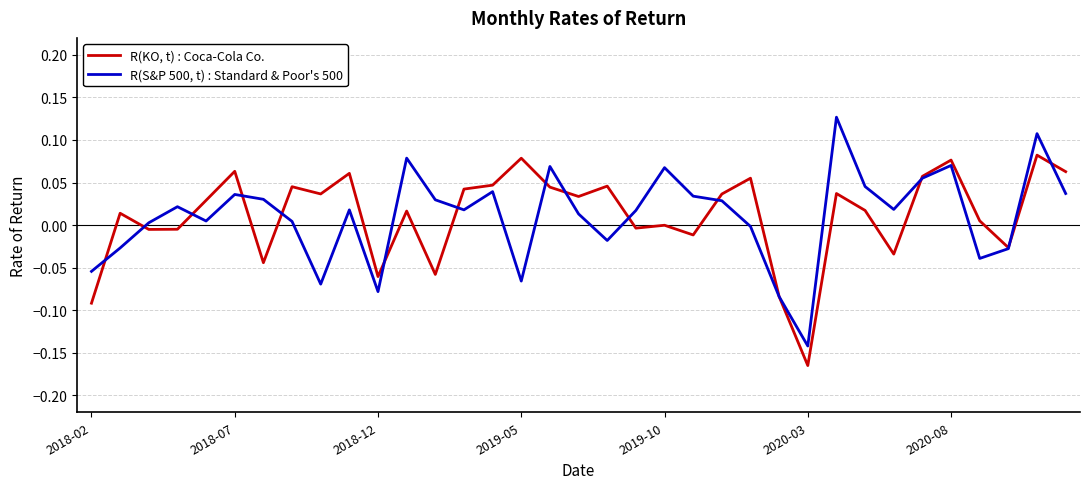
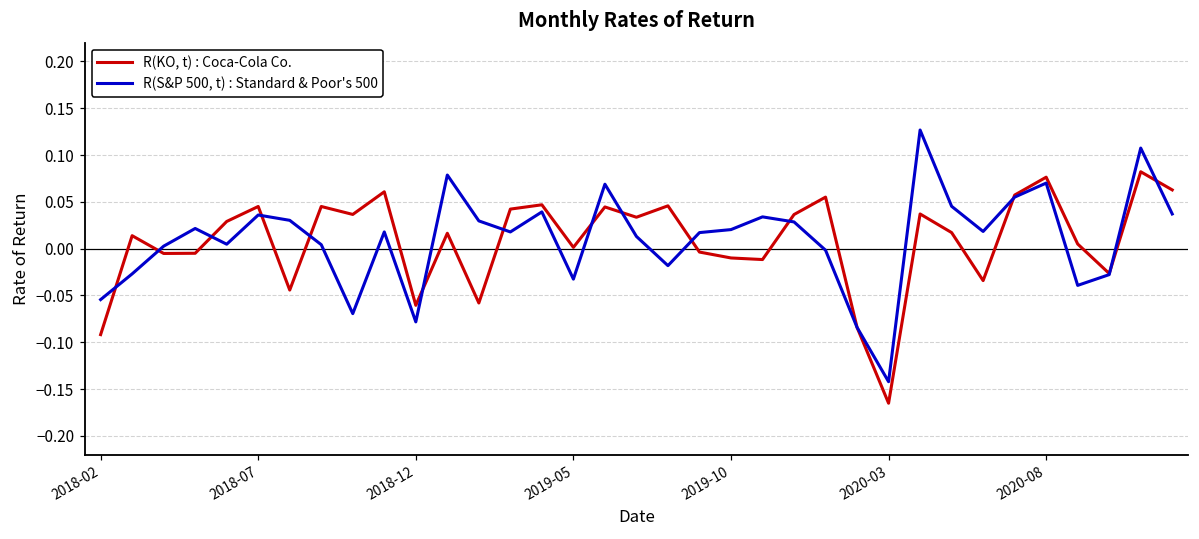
  {
    "R(KO, t) : Coca-Cola Co.": {
      "2018-02": -0.09,
-     "2018-07": 0.06,
+     "2018-07": 0.05,
      "2018-12": -0.06,
-     "2019-05": 0.08,
-     "2019-10": 0.00,
+     "2019-05": 0.00,
+     "2019-10": -0.01,
      "2020-03": -0.17,
      "2020-08": 0.08
    },
    "R(S&P 500, t) : Standard & Poor's 500": {
      "2018-02": -0.05,
      "2018-07": 0.04,
      "2018-12": -0.08,
-     "2019-05": -0.07,
-     "2019-10": 0.07,
+     "2019-05": -0.03,
+     "2019-10": 0.02,
      "2020-03": -0.14,
      "2020-08": 0.07
    }
  }
